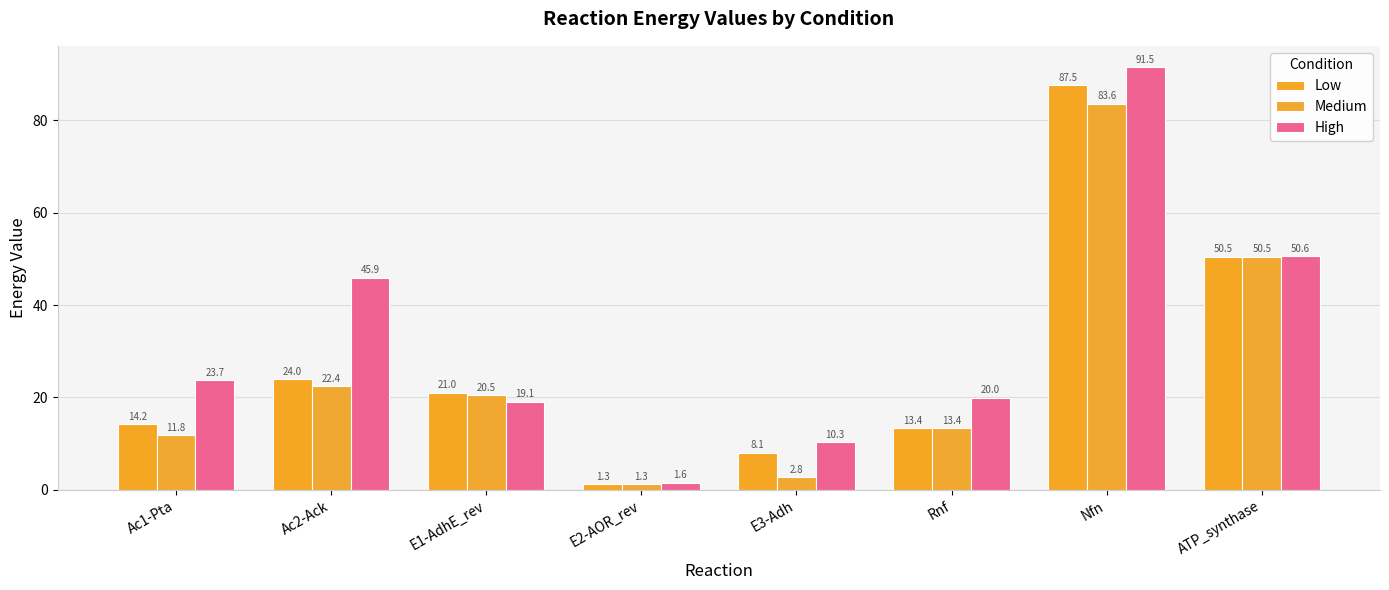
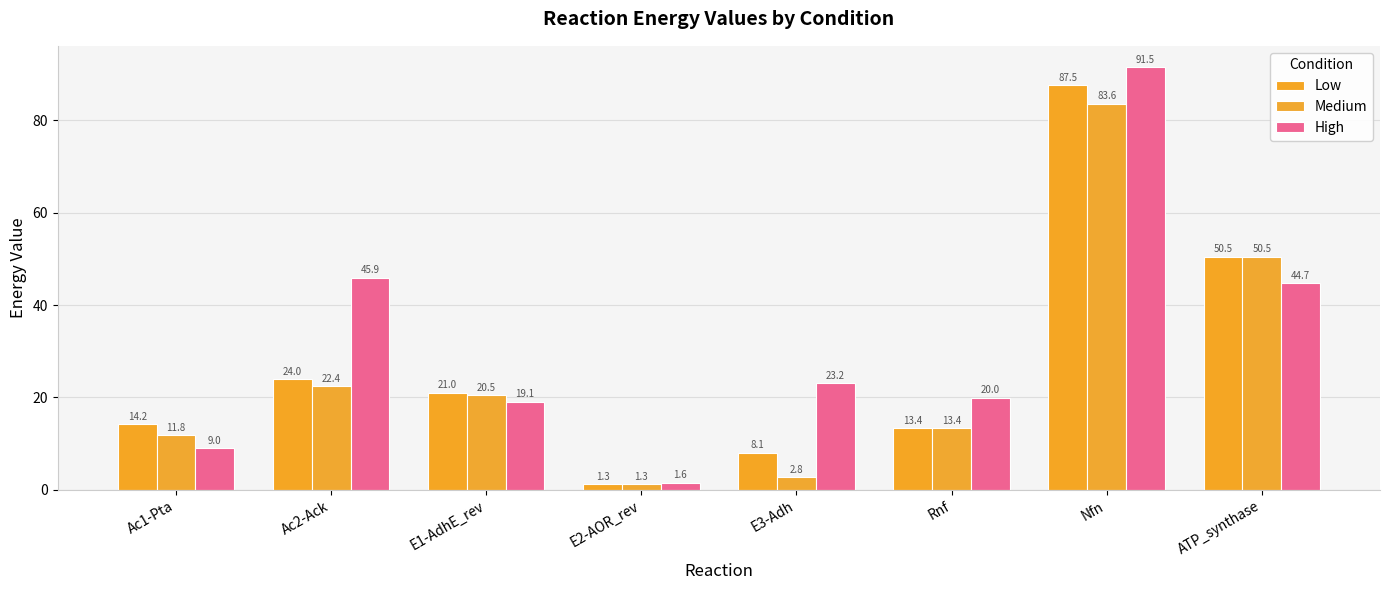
  {
    "High": {
-     "Ac1-Pta": 23.7,
+     "Ac1-Pta": 9.0,
      "Ac2-Ack": 45.9,
      "E1-AdhE_rev": 19.1,
      "E2-AOR_rev": 1.6,
-     "E3-Adh": 10.3,
+     "E3-Adh": 23.2,
      "Rnf": 20.0,
      "Nfn": 91.5,
-     "ATP_synthase": 50.6
+     "ATP_synthase": 44.7
    }
  }
